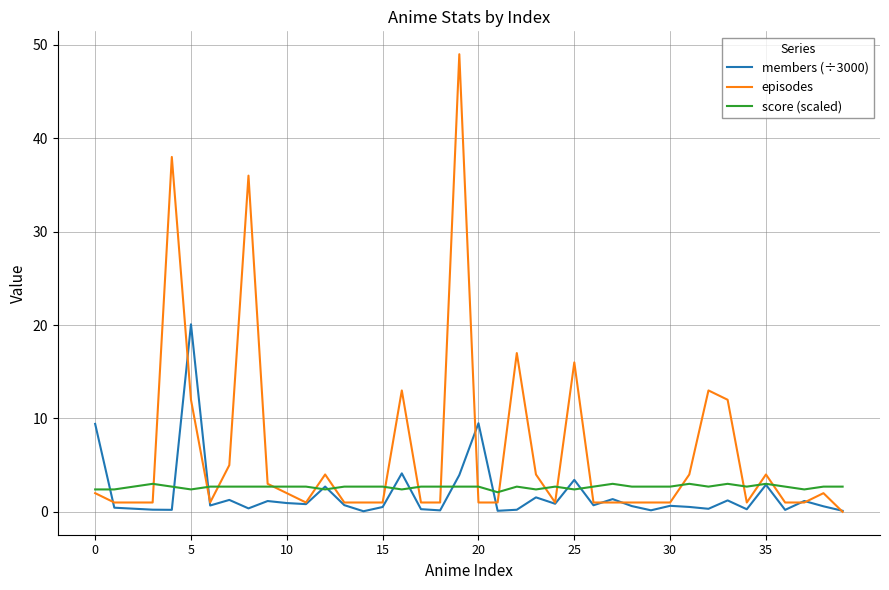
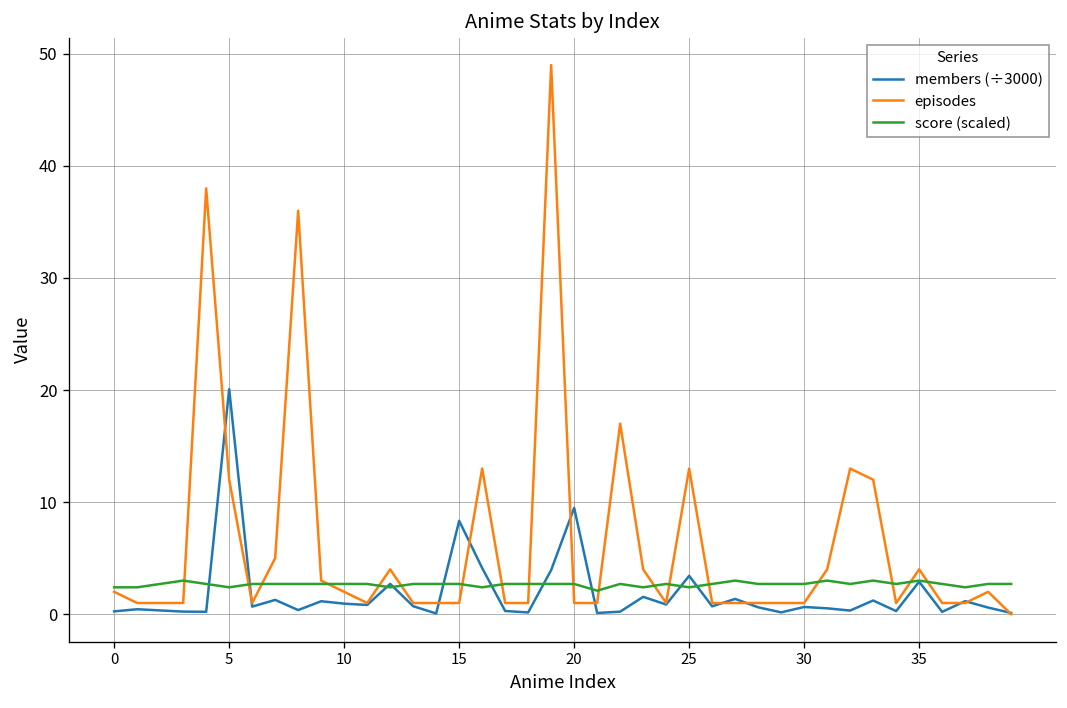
  {
    "members (÷3000)": {
-     "0": 9,
+     "0": 0,
      "5": 20,
      "10": 1,
-     "15": 1,
+     "15": 8,
      "20": 9,
      "25": 3,
      "30": 1
    },
    "episodes": {
      "0": 2,
      "5": 12,
      "10": 2,
      "15": 1,
      "20": 1,
-     "25": 16,
+     "25": 13,
      "30": 1,
      "35": 4
    },
    "score (scaled)": {
      "0": 2,
      "5": 2,
      "10": 3,
      "15": 3,
      "20": 3,
      "25": 2,
      "30": 3
    }
  }
